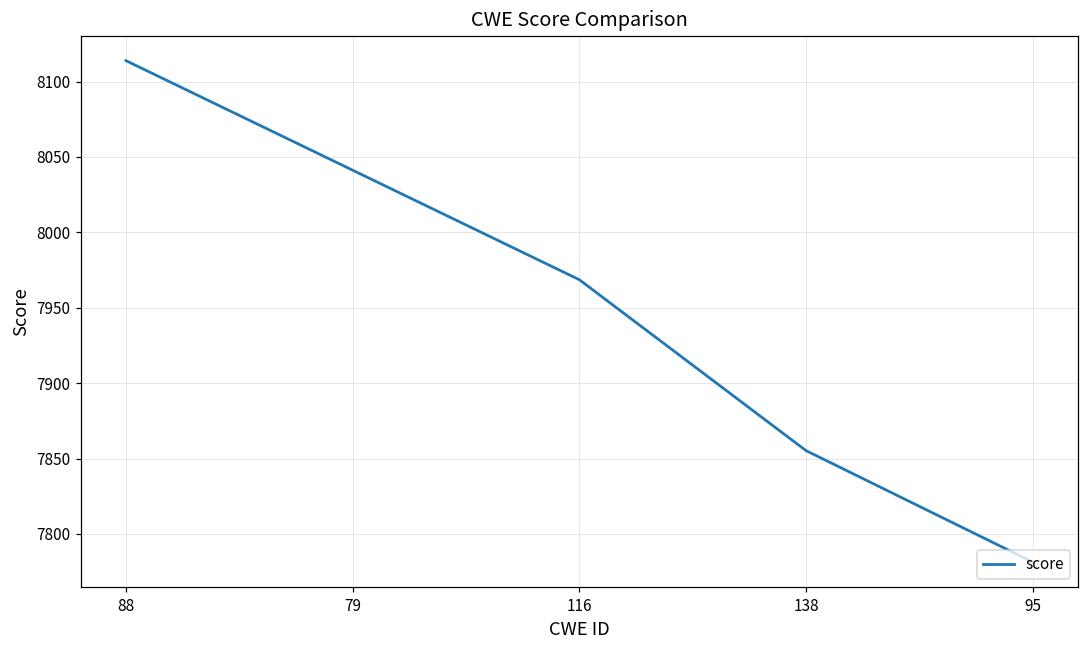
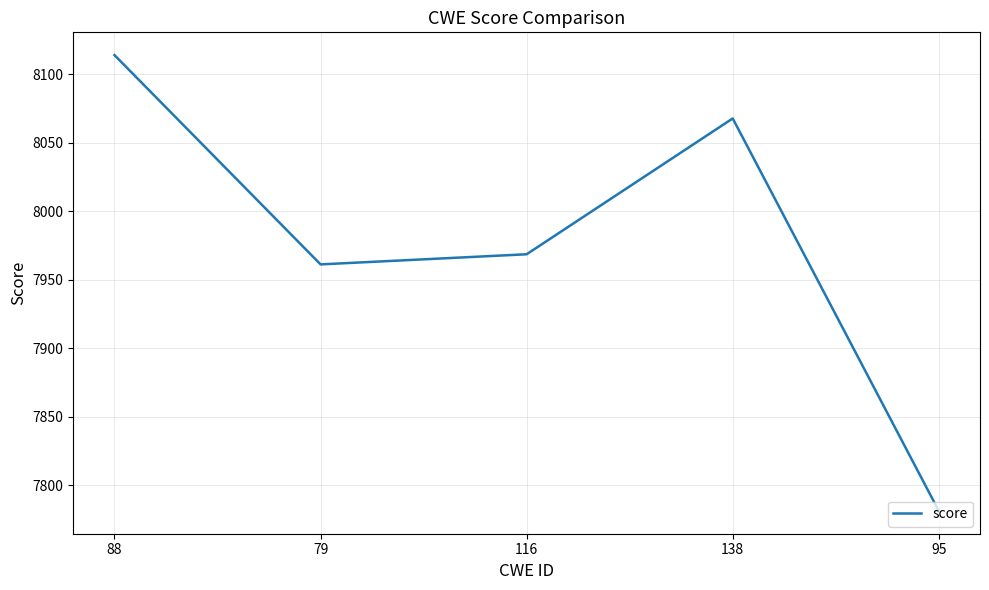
  {
    "88": 8114,
-   "79": 8041,
+   "79": 7961,
    "116": 7969,
-   "138": 7855
+   "138": 8068
  }
